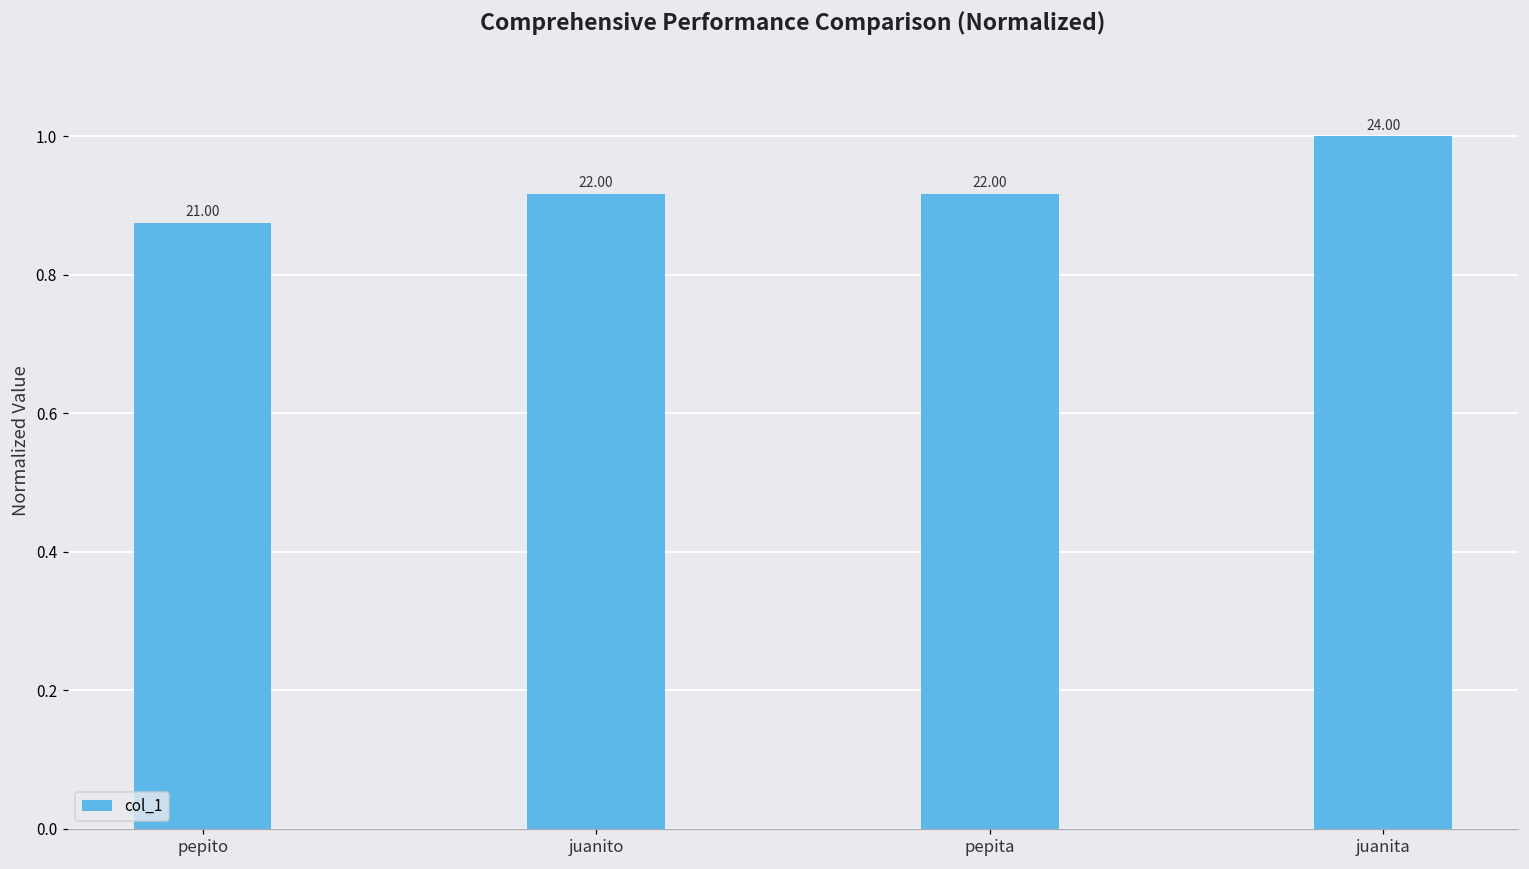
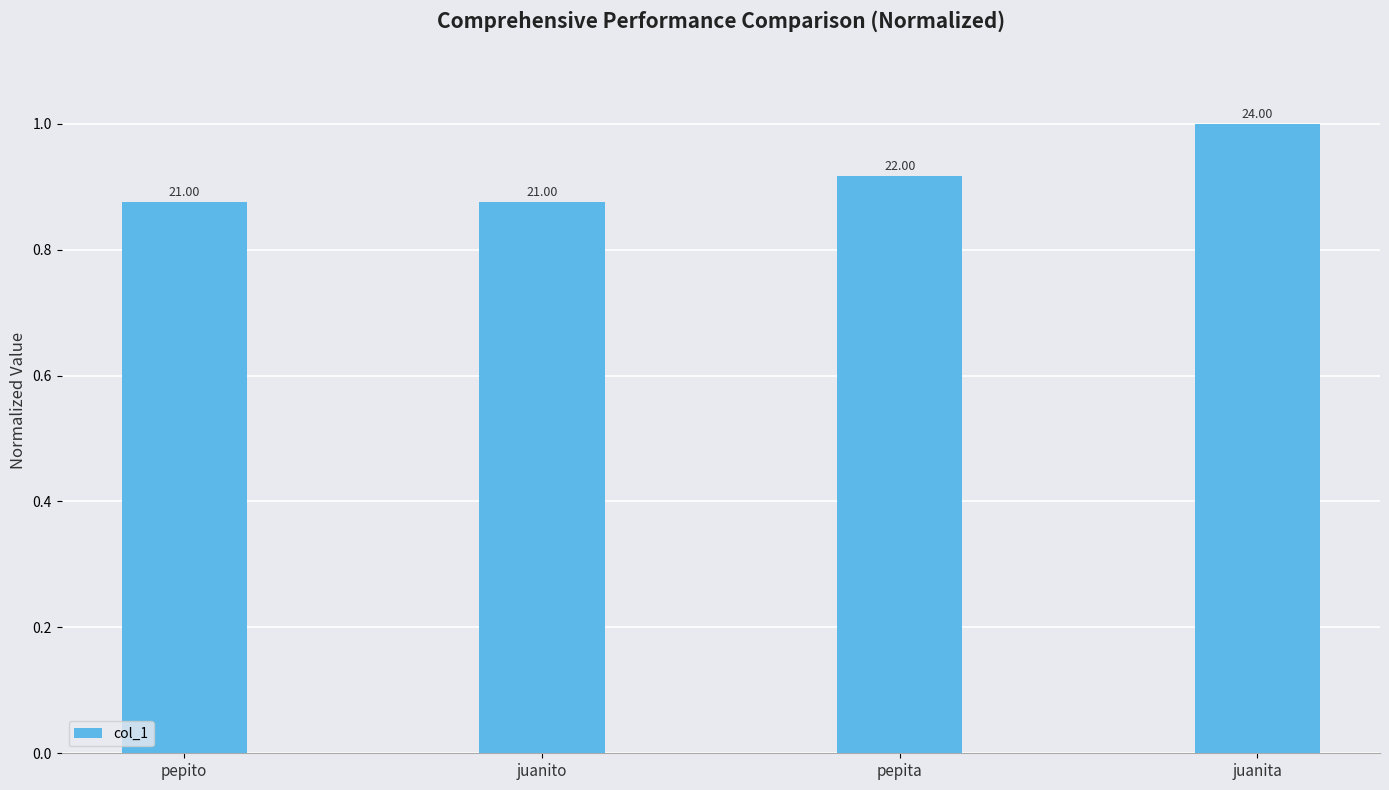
  {
-   "juanito": 22.00
+   "juanito": 21.00
  }
